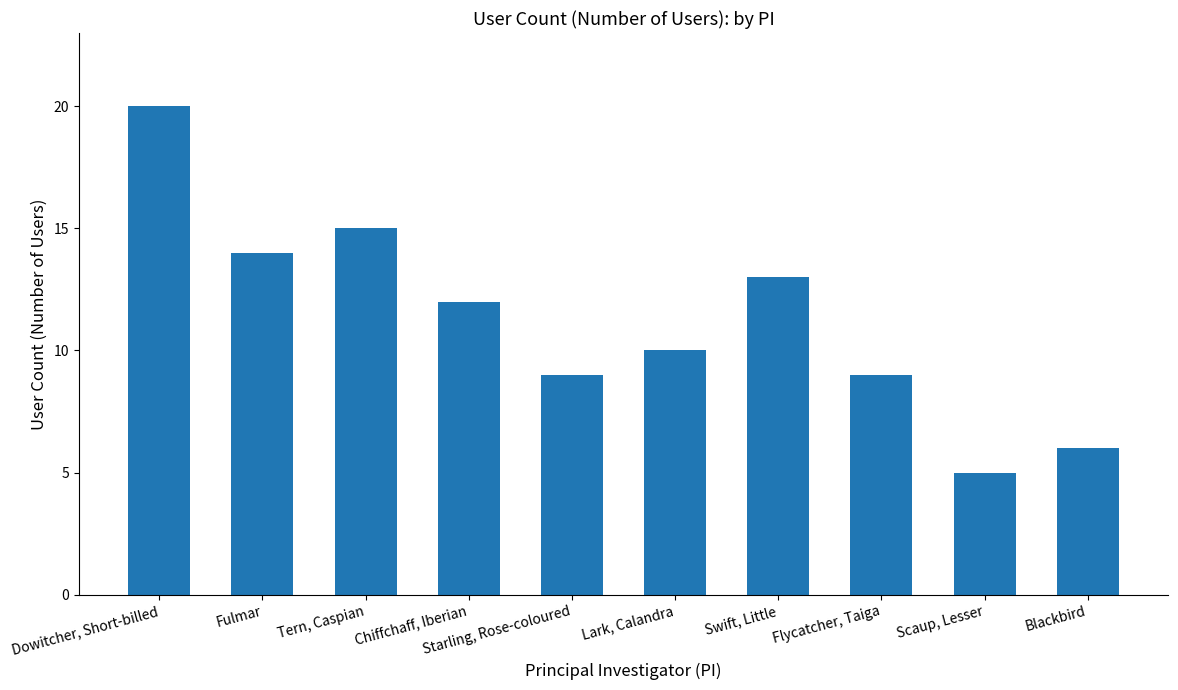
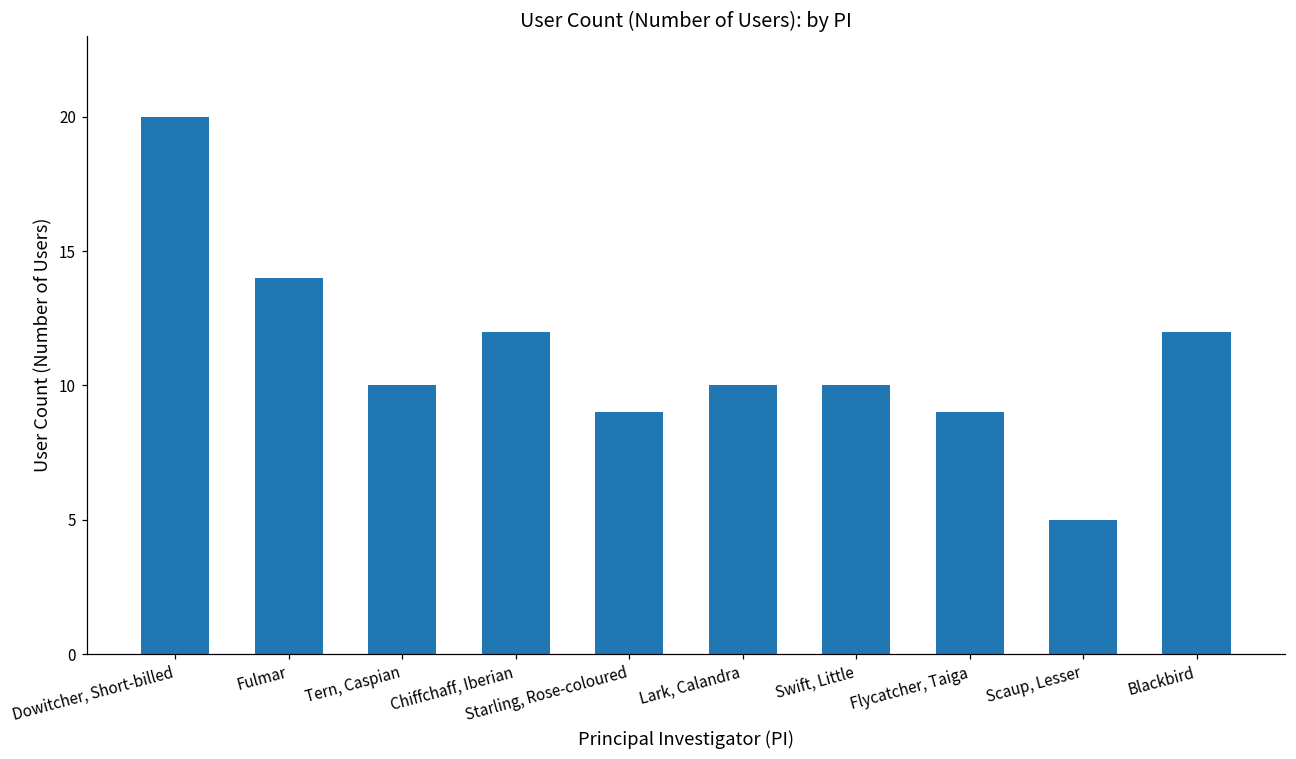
  {
    "Dowitcher, Short-billed": 20,
    "Fulmar": 14,
-   "Tern, Caspian": 15,
+   "Tern, Caspian": 10,
    "Chiffchaff, Iberian": 12,
    "Starling, Rose-coloured": 9,
    "Lark, Calandra": 10,
-   "Swift, Little": 13,
+   "Swift, Little": 10,
    "Flycatcher, Taiga": 9,
    "Scaup, Lesser": 5,
-   "Blackbird": 6
+   "Blackbird": 12
  }
